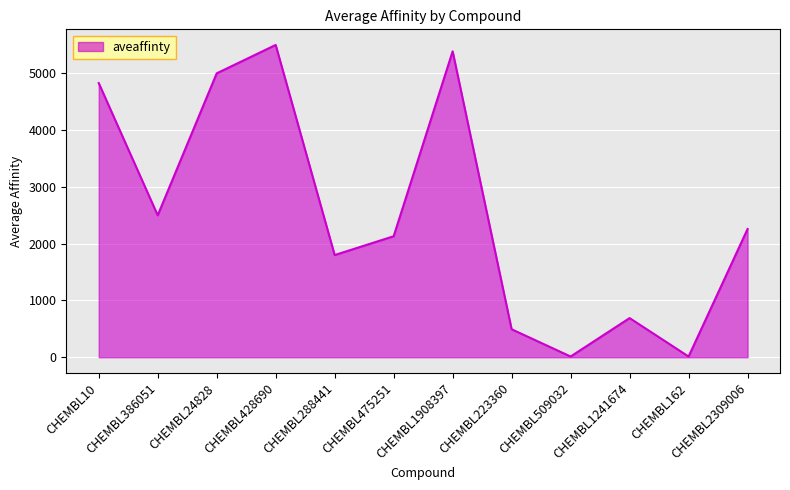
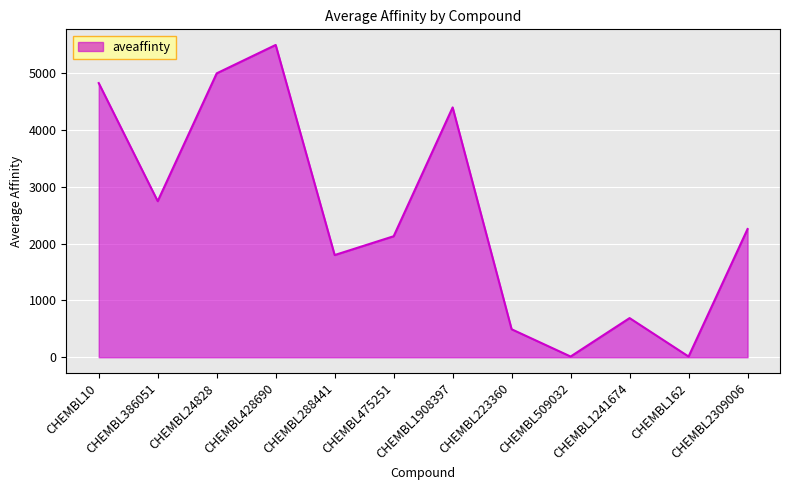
  {
    "CHEMBL10": 4800,
-   "CHEMBL386051": 2500,
+   "CHEMBL386051": 2700,
    "CHEMBL24828": 5000,
    "CHEMBL428690": 5500,
    "CHEMBL288441": 1800,
    "CHEMBL475251": 2100,
-   "CHEMBL1908397": 5400,
+   "CHEMBL1908397": 4400,
    "CHEMBL223360": 500,
    "CHEMBL509032": 0,
    "CHEMBL1241674": 700,
    "CHEMBL162": 0,
    "CHEMBL2309006": 2300
  }
